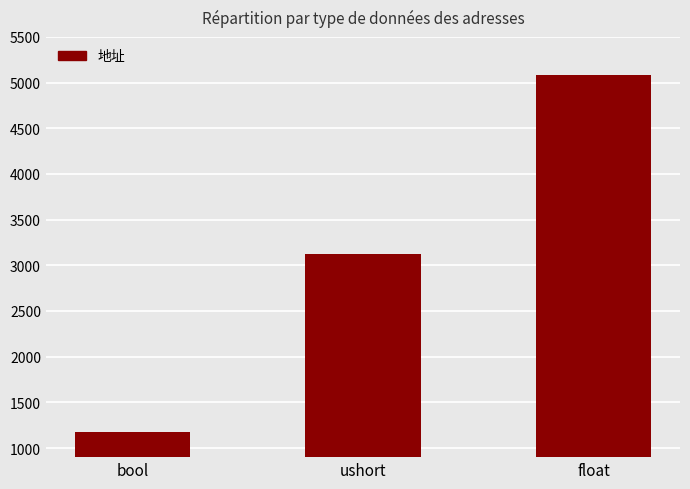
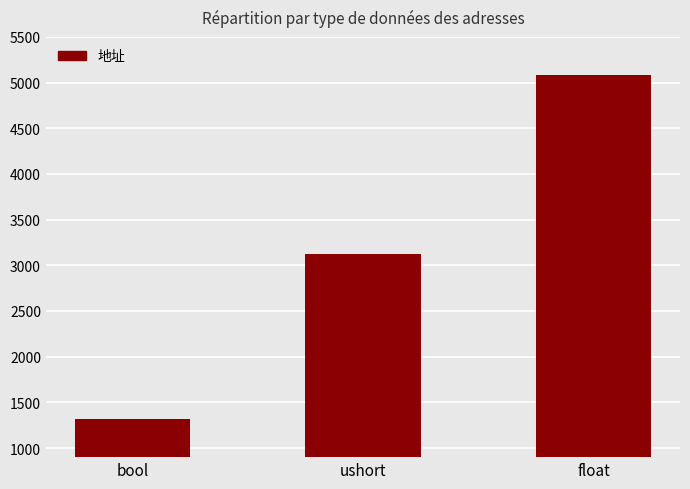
  {
-   "bool": 1200,
+   "bool": 1300,
    "ushort": 3100,
    "float": 5100
  }
